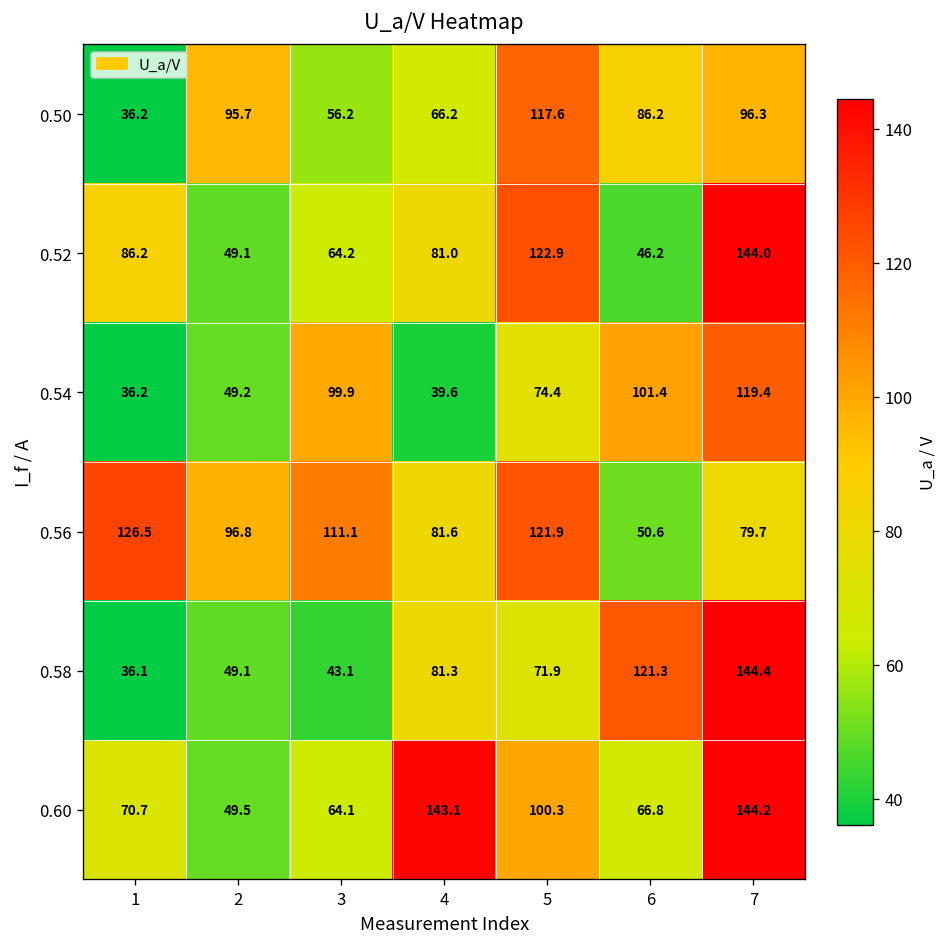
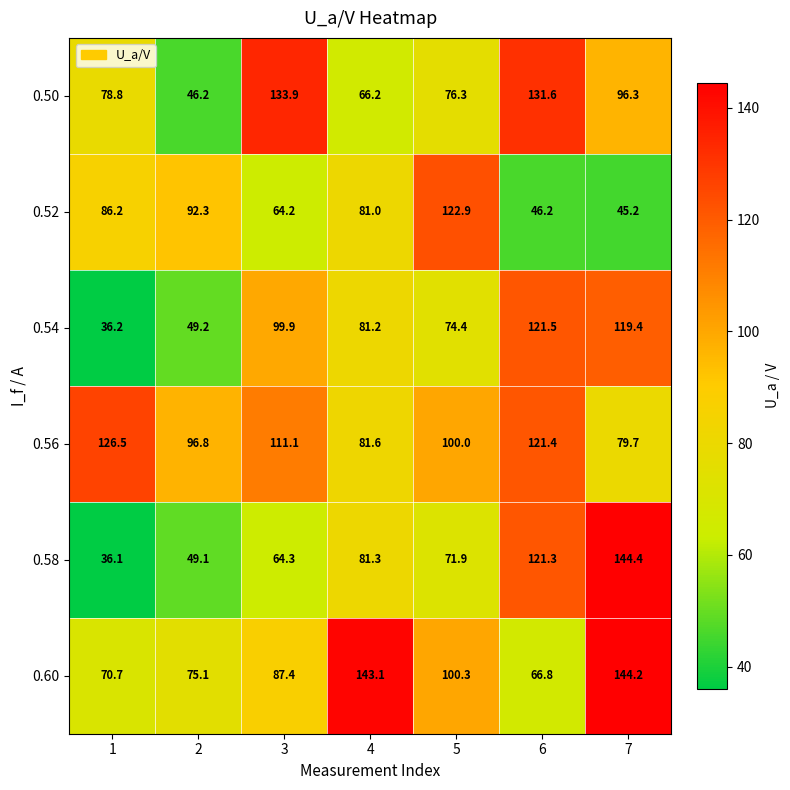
  {
    "0.50": {
-     "1": 36.2,
-     "2": 95.7,
-     "3": 56.2,
+     "1": 78.8,
+     "2": 46.2,
+     "3": 133.9,
      "4": 66.2,
-     "5": 117.6,
-     "6": 86.2,
+     "5": 76.3,
+     "6": 131.6,
      "7": 96.3
    },
    "0.52": {
      "1": 86.2,
-     "2": 49.1,
+     "2": 92.3,
      "3": 64.2,
      "4": 81.0,
      "5": 122.9,
      "6": 46.2,
-     "7": 144.0
+     "7": 45.2
    },
    "0.54": {
      "1": 36.2,
      "2": 49.2,
      "3": 99.9,
-     "4": 39.6,
+     "4": 81.2,
      "5": 74.4,
-     "6": 101.4,
+     "6": 121.5,
      "7": 119.4
    },
    "0.56": {
      "1": 126.5,
      "2": 96.8,
      "3": 111.1,
      "4": 81.6,
-     "5": 121.9,
-     "6": 50.6,
+     "5": 100.0,
+     "6": 121.4,
      "7": 79.7
    },
    "0.58": {
      "1": 36.1,
      "2": 49.1,
-     "3": 43.1,
+     "3": 64.3,
      "4": 81.3,
      "5": 71.9,
      "6": 121.3,
      "7": 144.4
    },
    "0.60": {
      "1": 70.7,
-     "2": 49.5,
-     "3": 64.1,
+     "2": 75.1,
+     "3": 87.4,
      "4": 143.1,
      "5": 100.3,
      "6": 66.8,
      "7": 144.2
    }
  }
